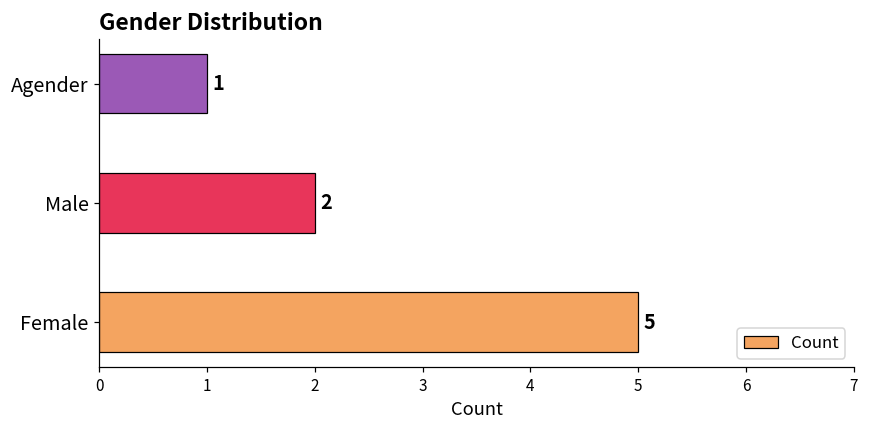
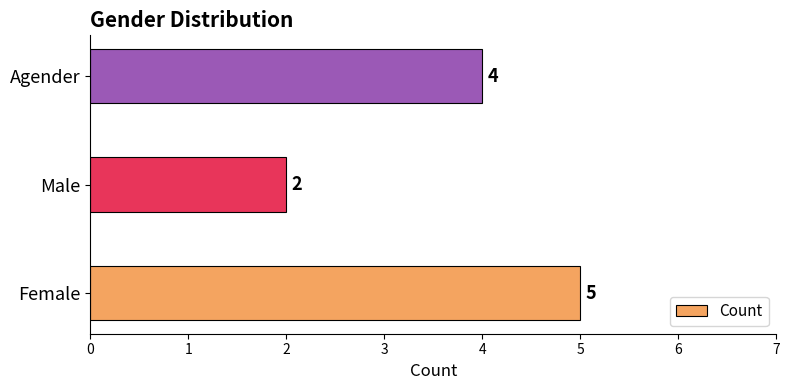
  {
-   "Agender": 1,
+   "Agender": 4,
    "Male": 2,
    "Female": 5
  }
